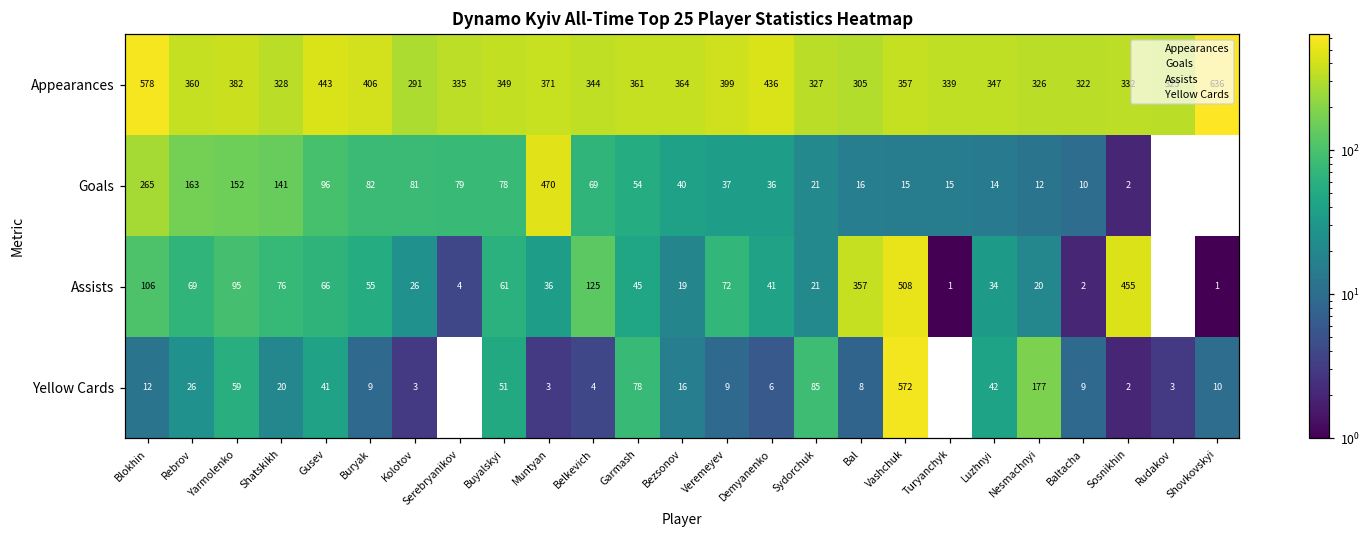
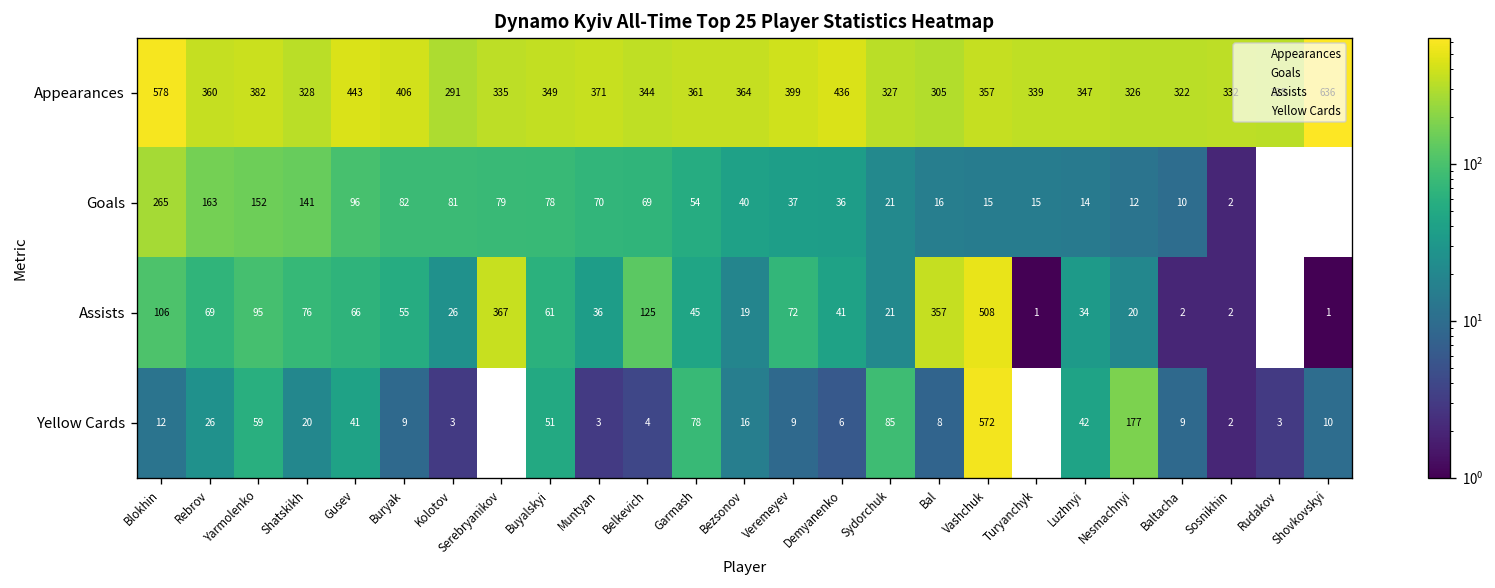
  {
    "Appearances": {
      "Blokhin": 578,
      "Rebrov": 360,
      "Yarmolenko": 382,
      "Shatskikh": 328,
      "Gusev": 443,
      "Buryak": 406,
      "Kolotov": 291,
      "Serebryanikov": 335,
      "Buyalskyi": 349,
      "Muntyan": 371,
      "Belkevich": 344,
      "Garmash": 361,
      "Bezsonov": 364,
      "Veremeyev": 399,
      "Demyanenko": 436,
      "Sydorchuk": 327,
      "Bal": 305,
      "Vashchuk": 357,
      "Turyanchyk": 339,
      "Luzhnyi": 347,
      "Nesmachnyi": 326,
      "Baltacha": 322
    },
    "Goals": {
      "Blokhin": 265,
      "Rebrov": 163,
      "Yarmolenko": 152,
      "Shatskikh": 141,
      "Gusev": 96,
      "Buryak": 82,
      "Kolotov": 81,
      "Serebryanikov": 79,
      "Buyalskyi": 78,
-     "Muntyan": 470,
+     "Muntyan": 70,
      "Belkevich": 69,
      "Garmash": 54,
      "Bezsonov": 40,
      "Veremeyev": 37,
      "Demyanenko": 36,
      "Sydorchuk": 21,
      "Bal": 16,
      "Vashchuk": 15,
      "Turyanchyk": 15,
      "Luzhnyi": 14,
      "Nesmachnyi": 12,
      "Baltacha": 10,
      "Sosnikhin": 2
    },
    "Assists": {
      "Blokhin": 106,
      "Rebrov": 69,
      "Yarmolenko": 95,
      "Shatskikh": 76,
      "Gusev": 66,
      "Buryak": 55,
      "Kolotov": 26,
-     "Serebryanikov": 4,
+     "Serebryanikov": 367,
      "Buyalskyi": 61,
      "Muntyan": 36,
      "Belkevich": 125,
      "Garmash": 45,
      "Bezsonov": 19,
      "Veremeyev": 72,
      "Demyanenko": 41,
      "Sydorchuk": 21,
      "Bal": 357,
      "Vashchuk": 508,
      "Turyanchyk": 1,
      "Luzhnyi": 34,
      "Nesmachnyi": 20,
      "Baltacha": 2,
-     "Sosnikhin": 455,
+     "Sosnikhin": 2,
      "Shovkovskyi": 1
    },
    "Yellow Cards": {
      "Blokhin": 12,
      "Rebrov": 26,
      "Yarmolenko": 59,
      "Shatskikh": 20,
      "Gusev": 41,
      "Buryak": 9,
      "Kolotov": 3,
      "Buyalskyi": 51,
      "Muntyan": 3,
      "Belkevich": 4,
      "Garmash": 78,
      "Bezsonov": 16,
      "Veremeyev": 9,
      "Demyanenko": 6,
      "Sydorchuk": 85,
      "Bal": 8,
      "Vashchuk": 572,
      "Luzhnyi": 42,
      "Nesmachnyi": 177,
      "Baltacha": 9,
      "Sosnikhin": 2,
      "Rudakov": 3,
      "Shovkovskyi": 10
    }
  }
